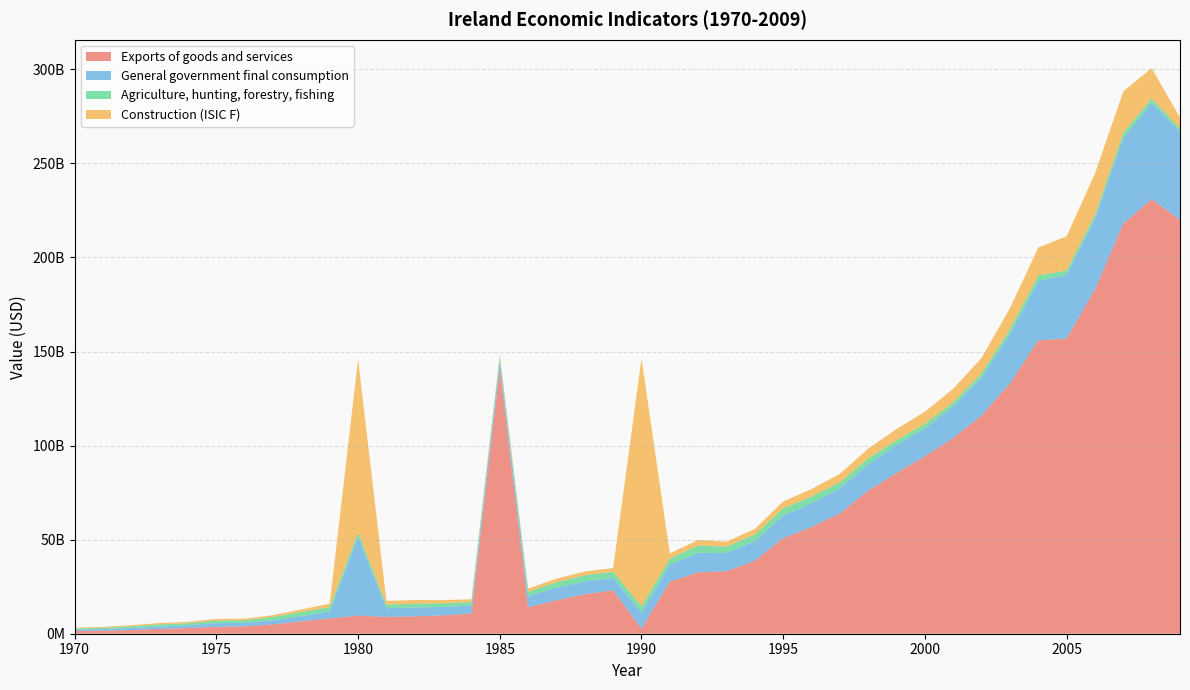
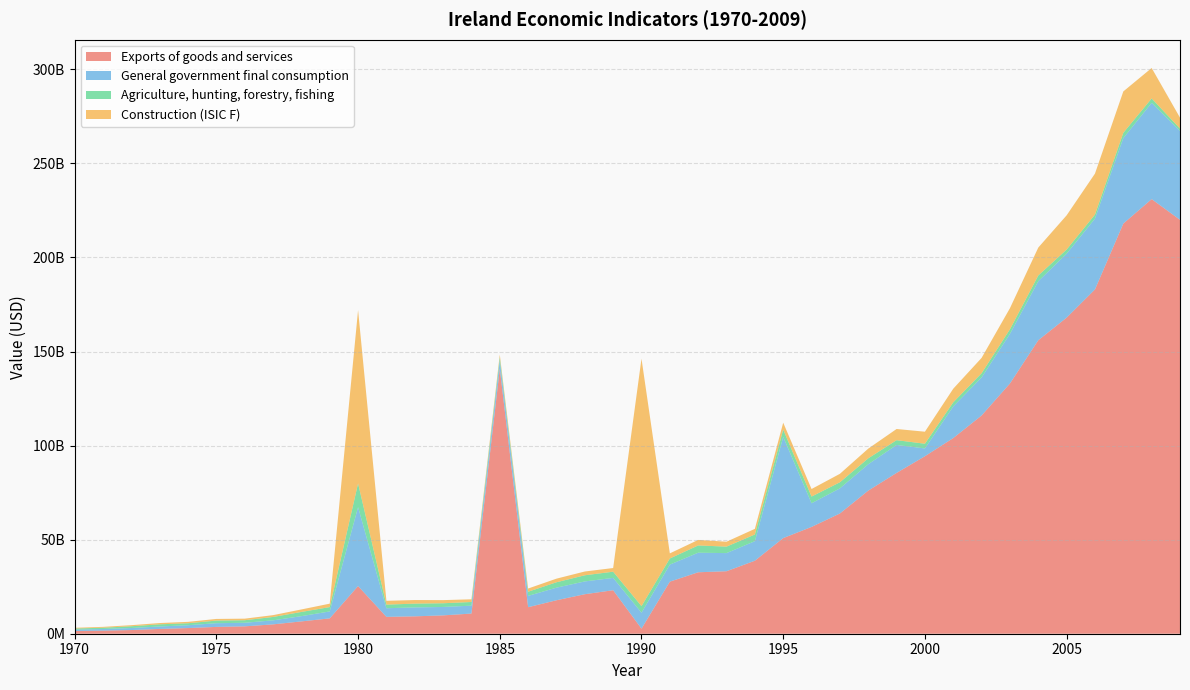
  {
    "Exports of goods and services": {
      "1975": 4000000000,
-     "1980": 10000000000,
+     "1980": 25000000000,
      "1985": 141000000000,
      "1990": 3000000000,
      "1995": 51000000000,
      "2000": 94000000000,
-     "2005": 157000000000
+     "2005": 168000000000
    },
    "General government final consumption": {
      "1975": 2000000000,
      "1980": 42000000000,
      "1985": 4000000000,
      "1990": 8000000000,
-     "1995": 12000000000,
-     "2000": 15000000000,
+     "1995": 54000000000,
+     "2000": 4000000000,
      "2005": 34000000000
    },
    "Agriculture, hunting, forestry, fishing": {
-     "1980": 2000000000,
+     "1980": 13000000000,
      "1990": 3000000000,
      "1995": 4000000000,
      "2000": 3000000000,
      "2005": 2000000000
    },
    "Construction (ISIC F)": {
      "1980": 92000000000,
      "1990": 132000000000,
      "1995": 4000000000,
      "2000": 6000000000,
      "2005": 18000000000
    }
  }
